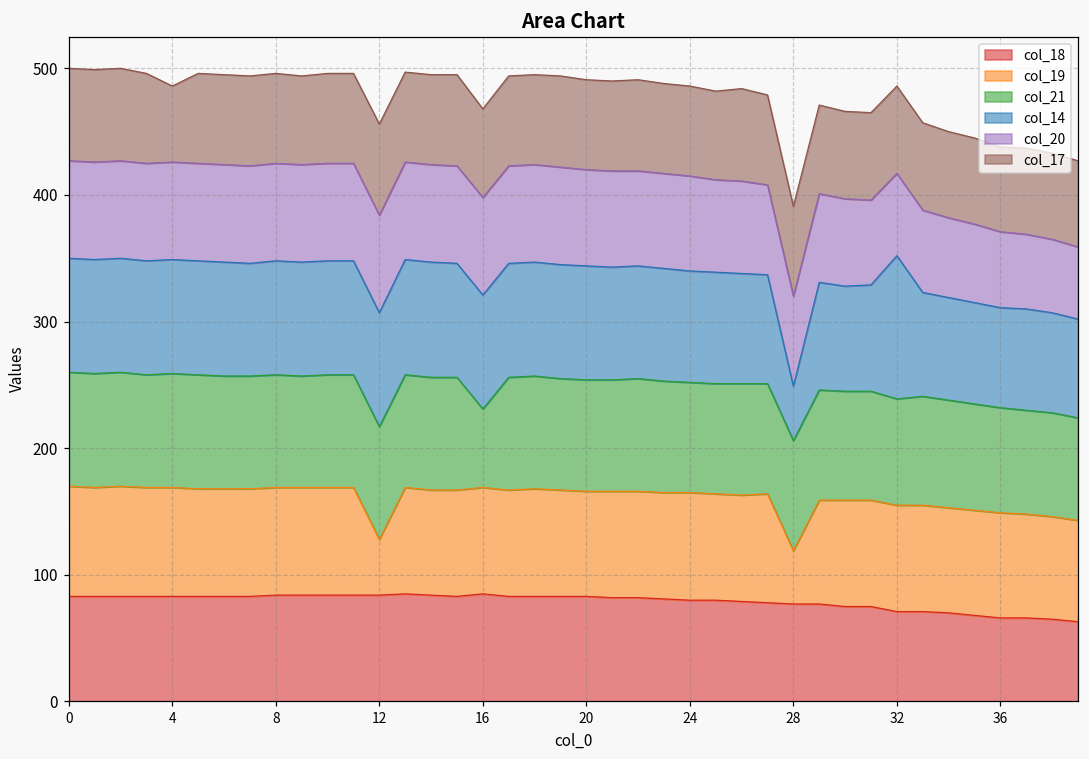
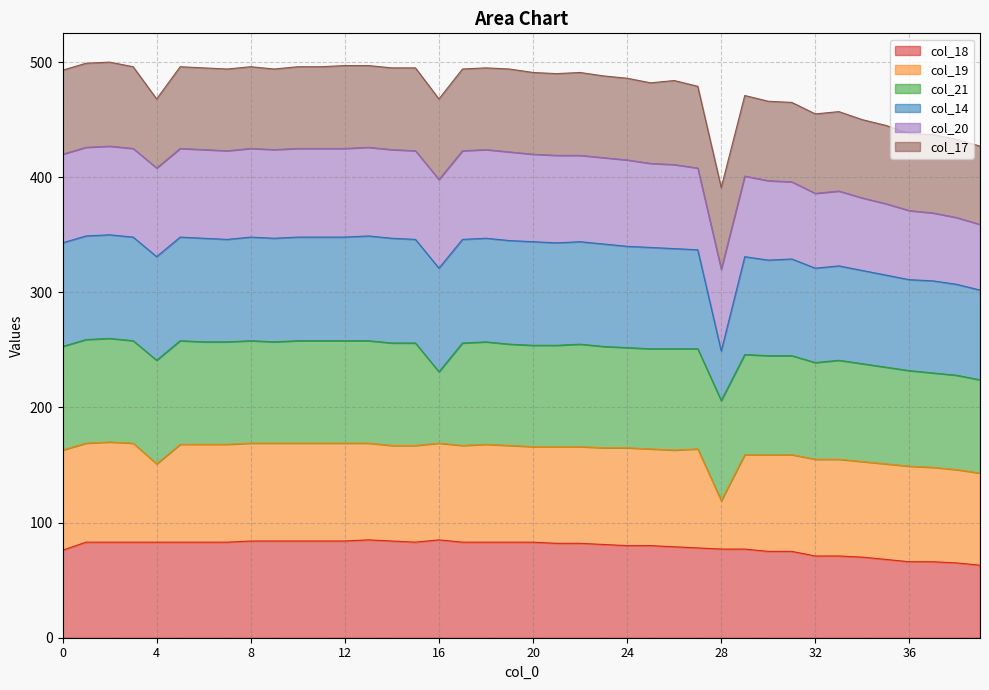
  {
    "col_18": {
-     "0": 83,
+     "0": 76,
      "4": 83,
      "8": 84,
      "12": 84,
      "16": 85,
      "20": 83,
      "24": 80,
      "28": 77,
      "32": 71,
      "36": 66
    },
    "col_19": {
      "0": 87,
-     "4": 86,
+     "4": 68,
      "8": 85,
-     "12": 44,
+     "12": 85,
      "16": 84,
      "20": 83,
      "24": 85,
      "28": 42,
      "32": 84,
      "36": 83
    },
    "col_21": {
      "0": 90,
      "4": 90,
      "8": 89,
      "12": 89,
      "16": 62,
      "20": 88,
      "24": 87,
      "28": 87,
      "32": 84,
      "36": 83
    },
    "col_14": {
      "0": 90,
      "4": 90,
      "8": 90,
      "12": 90,
      "16": 90,
      "20": 90,
      "24": 88,
      "28": 43,
-     "32": 113,
+     "32": 82,
      "36": 79
    },
    "col_20": {
      "0": 77,
      "4": 77,
      "8": 77,
      "12": 77,
      "16": 77,
      "20": 76,
      "24": 75,
      "28": 71,
      "32": 65,
      "36": 60
    },
    "col_17": {
      "0": 73,
      "4": 60,
      "8": 71,
      "12": 72,
      "16": 70,
      "20": 71,
      "24": 71,
      "28": 71,
      "32": 69
    }
  }
